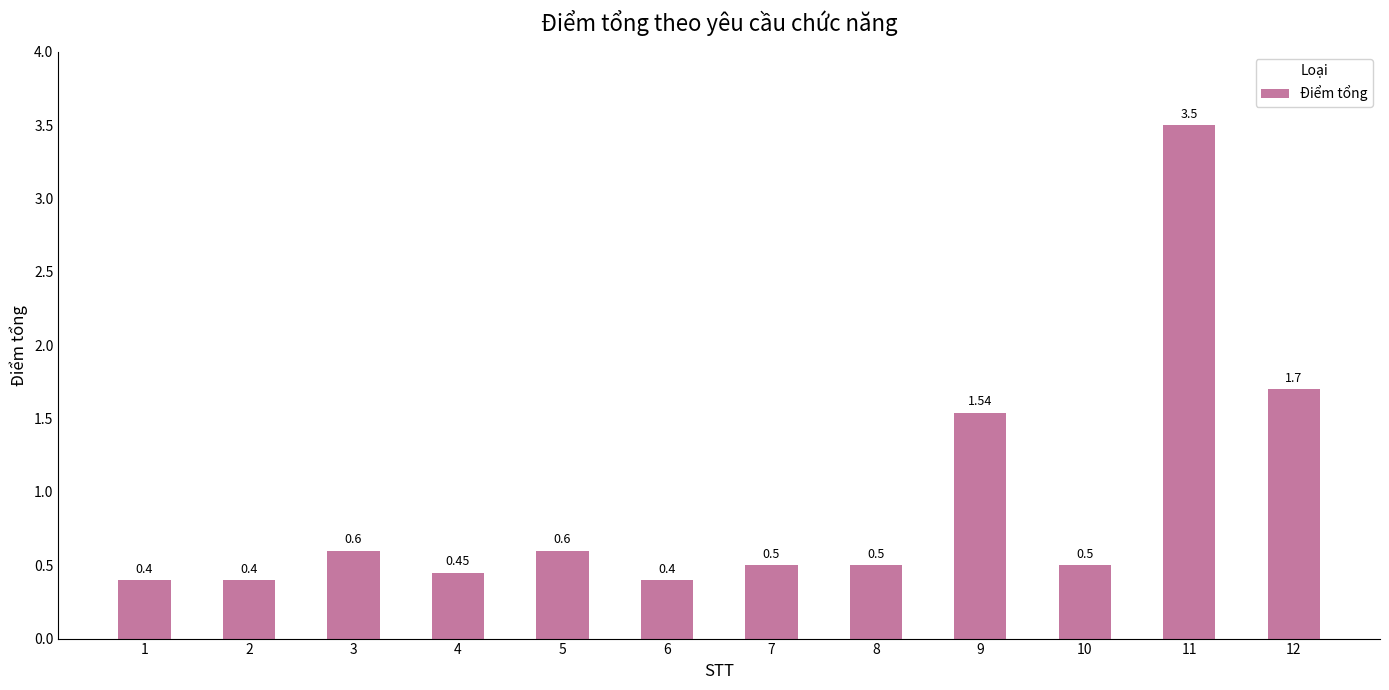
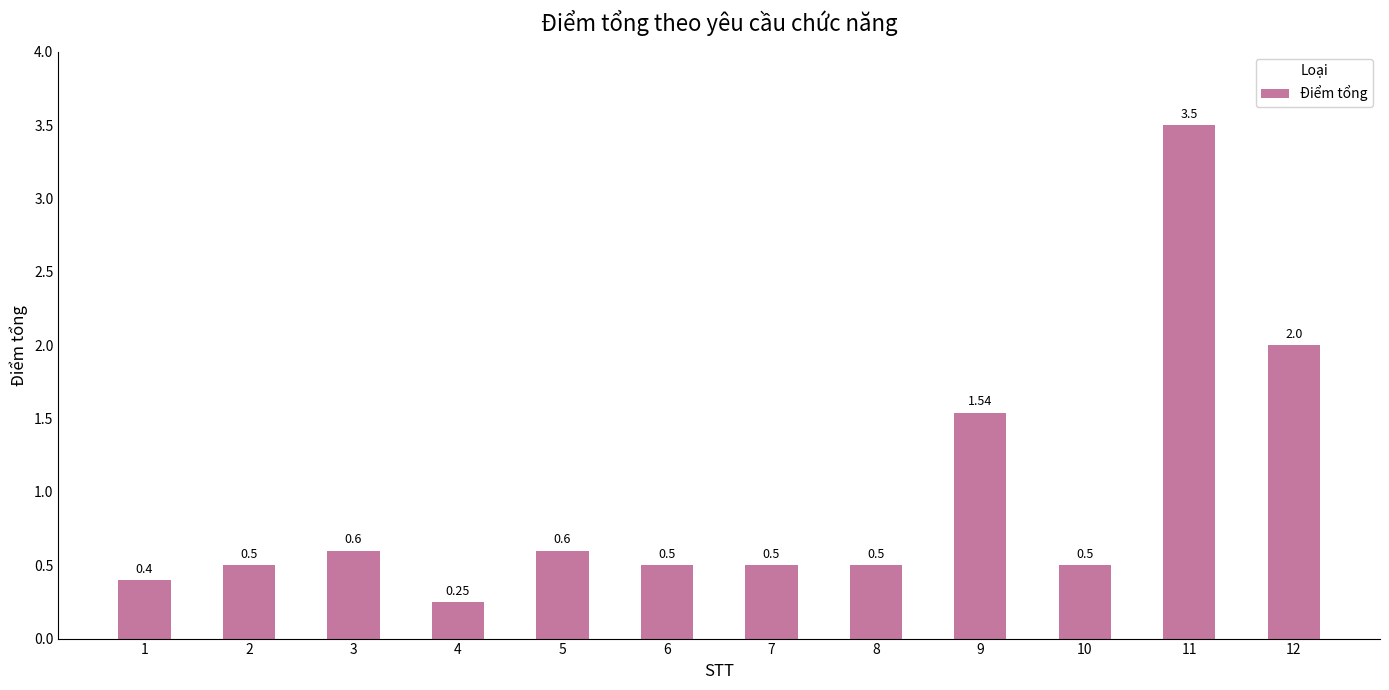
  {
    "1": 0.4,
-   "2": 0.4,
+   "2": 0.5,
    "3": 0.6,
-   "4": 0.45,
+   "4": 0.25,
    "5": 0.6,
-   "6": 0.4,
+   "6": 0.5,
    "7": 0.5,
    "8": 0.5,
    "9": 1.54,
    "10": 0.5,
    "11": 3.5,
-   "12": 1.7
+   "12": 2.0
  }
